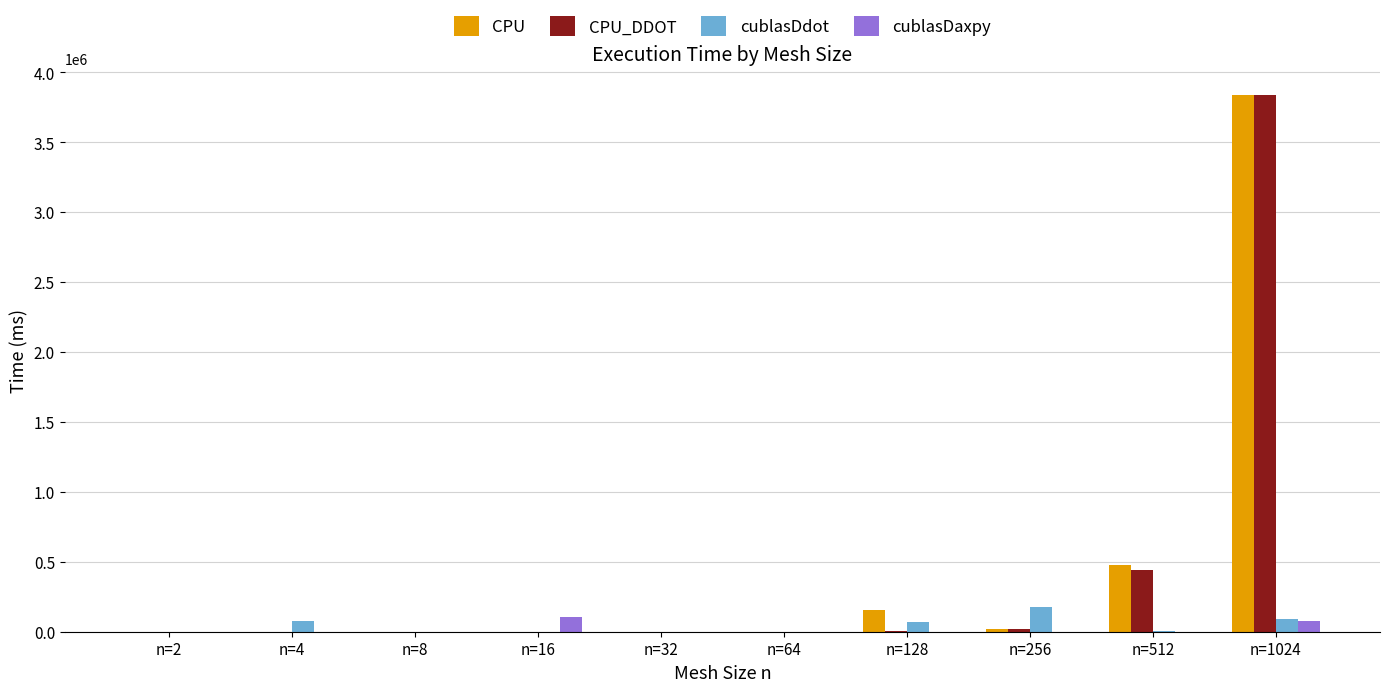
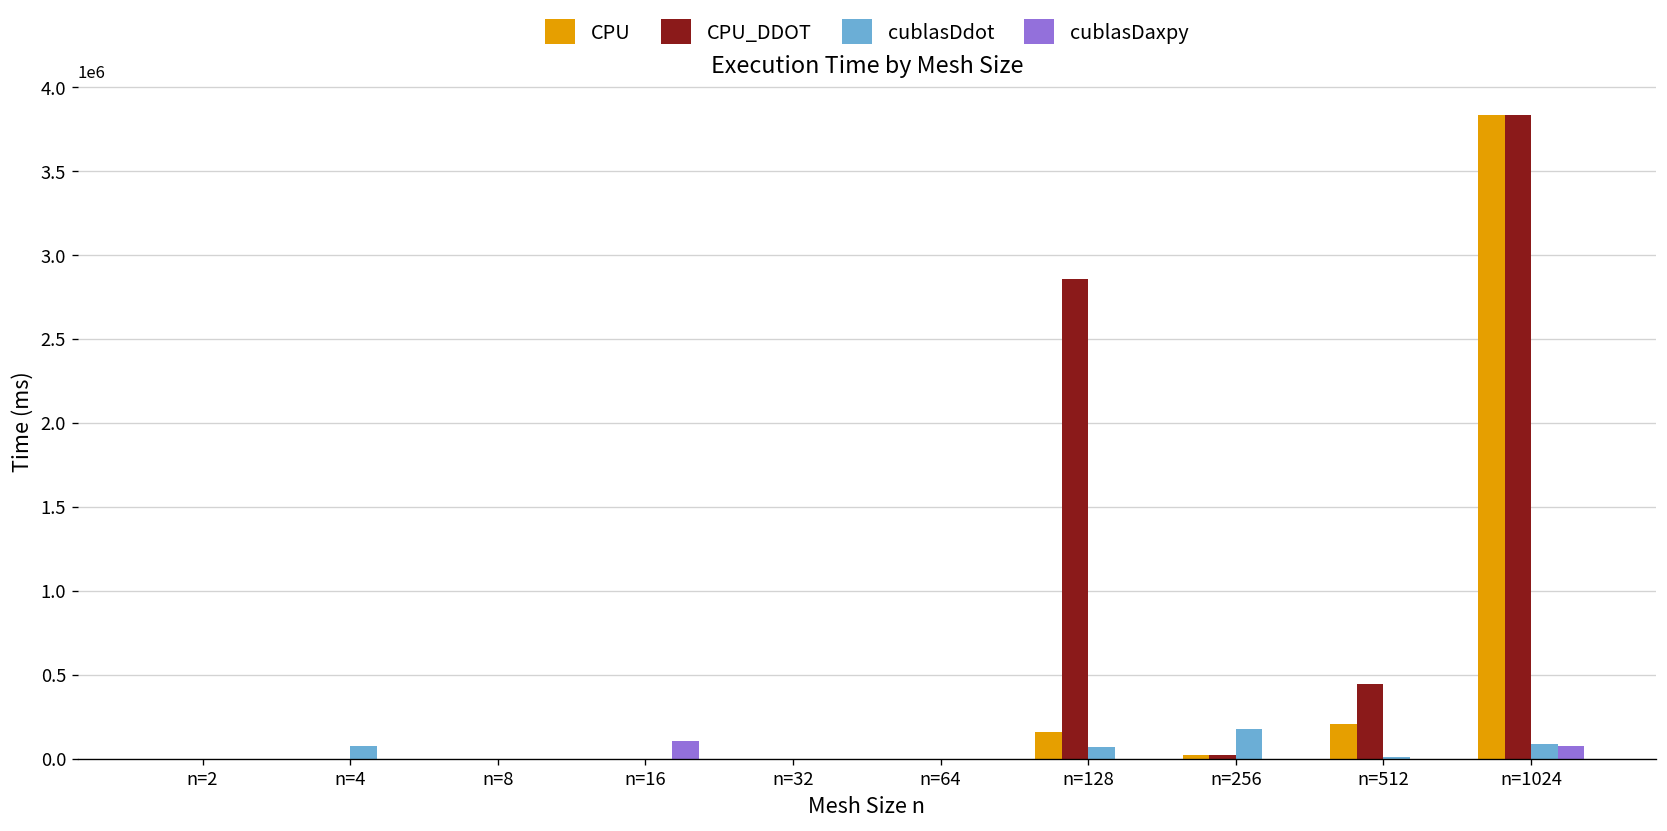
  {
    "CPU": {
      "n=2": 0,
      "n=4": 0,
      "n=128": 160000,
      "n=256": 20000,
-     "n=512": 480000,
+     "n=512": 210000,
      "n=1024": 3840000
    },
    "CPU_DDOT": {
-     "n=128": 0,
+     "n=128": 2860000,
      "n=256": 20000,
      "n=512": 440000,
      "n=1024": 3830000
    },
    "cublasDdot": {
      "n=4": 70000,
      "n=128": 70000,
      "n=256": 170000,
      "n=1024": 90000
    },
    "cublasDaxpy": {
      "n=16": 110000,
      "n=1024": 80000
    }
  }
